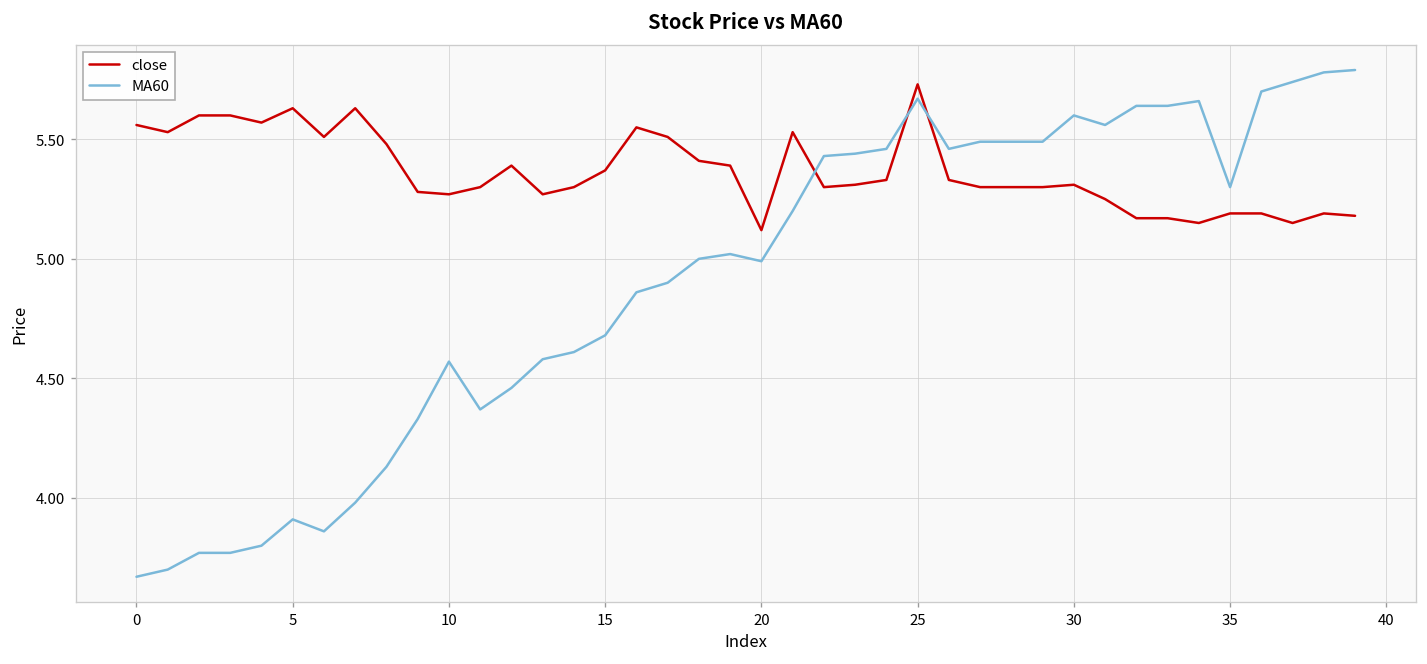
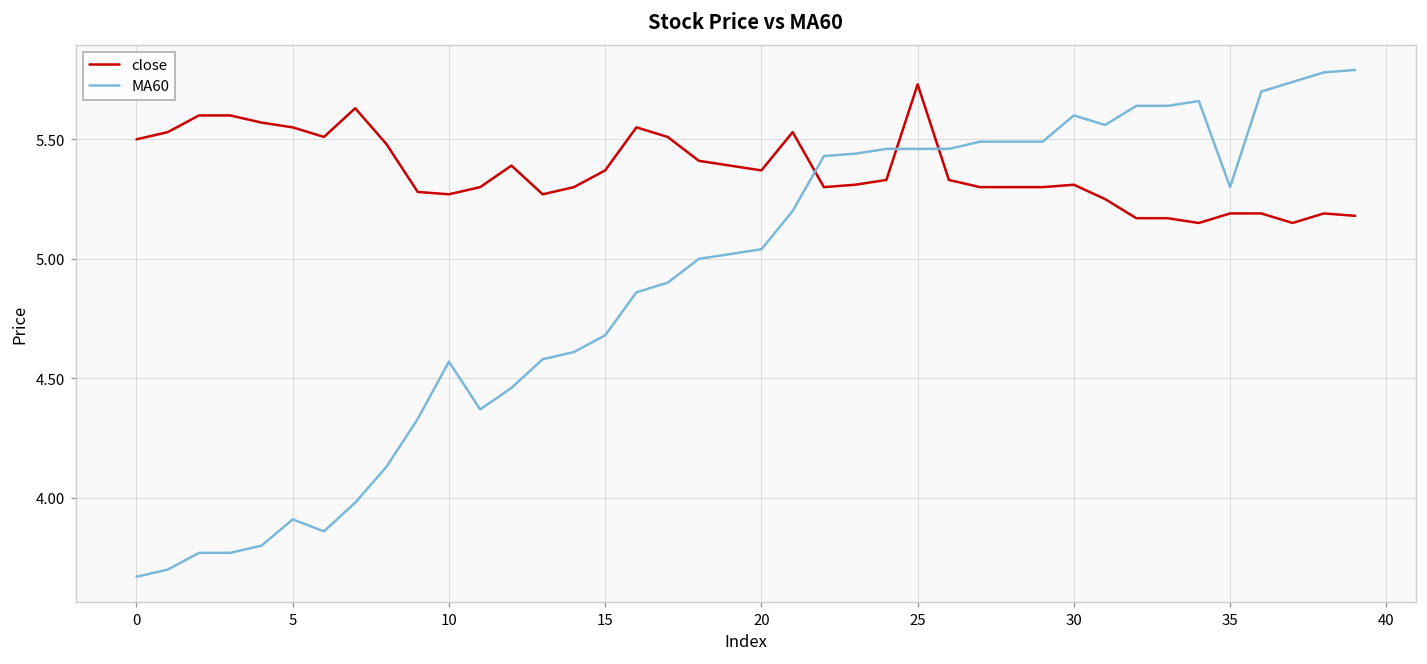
  {
    "close": {
-     "0": 5.56,
-     "5": 5.63,
+     "0": 5.50,
+     "5": 5.55,
      "10": 5.27,
      "15": 5.37,
-     "20": 5.12,
+     "20": 5.37,
      "25": 5.73,
      "30": 5.31,
      "35": 5.19
    },
    "MA60": {
      "0": 3.67,
      "5": 3.91,
      "10": 4.57,
      "15": 4.68,
-     "20": 4.99,
-     "25": 5.67,
+     "20": 5.04,
+     "25": 5.46,
      "30": 5.60,
      "35": 5.30
    }
  }
